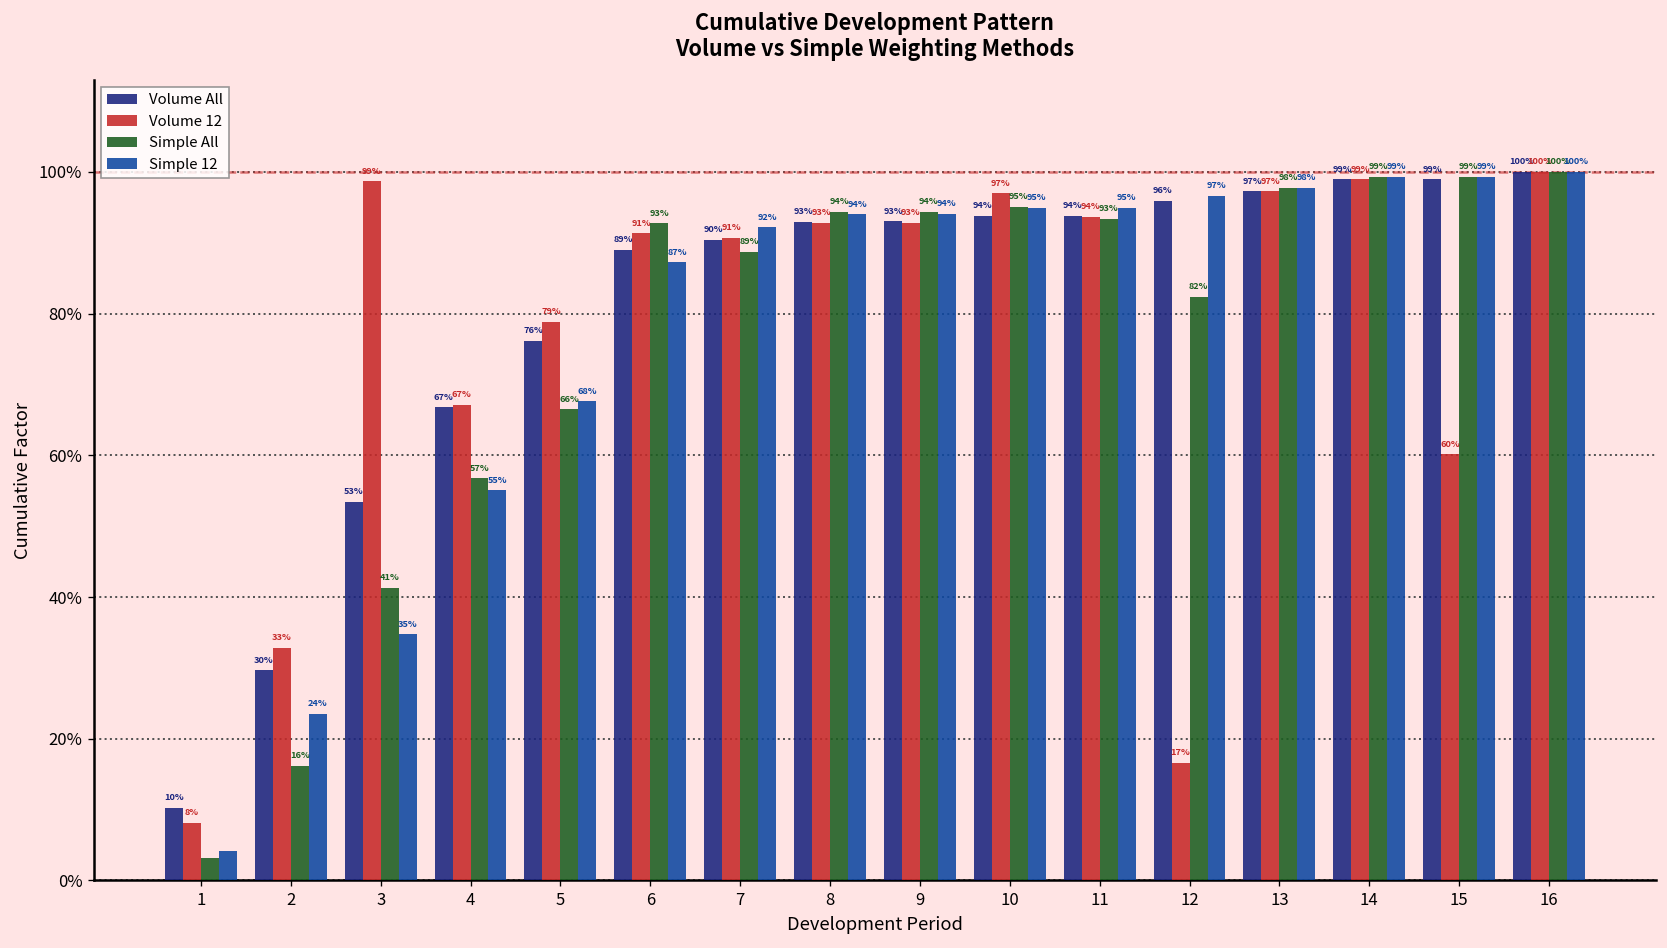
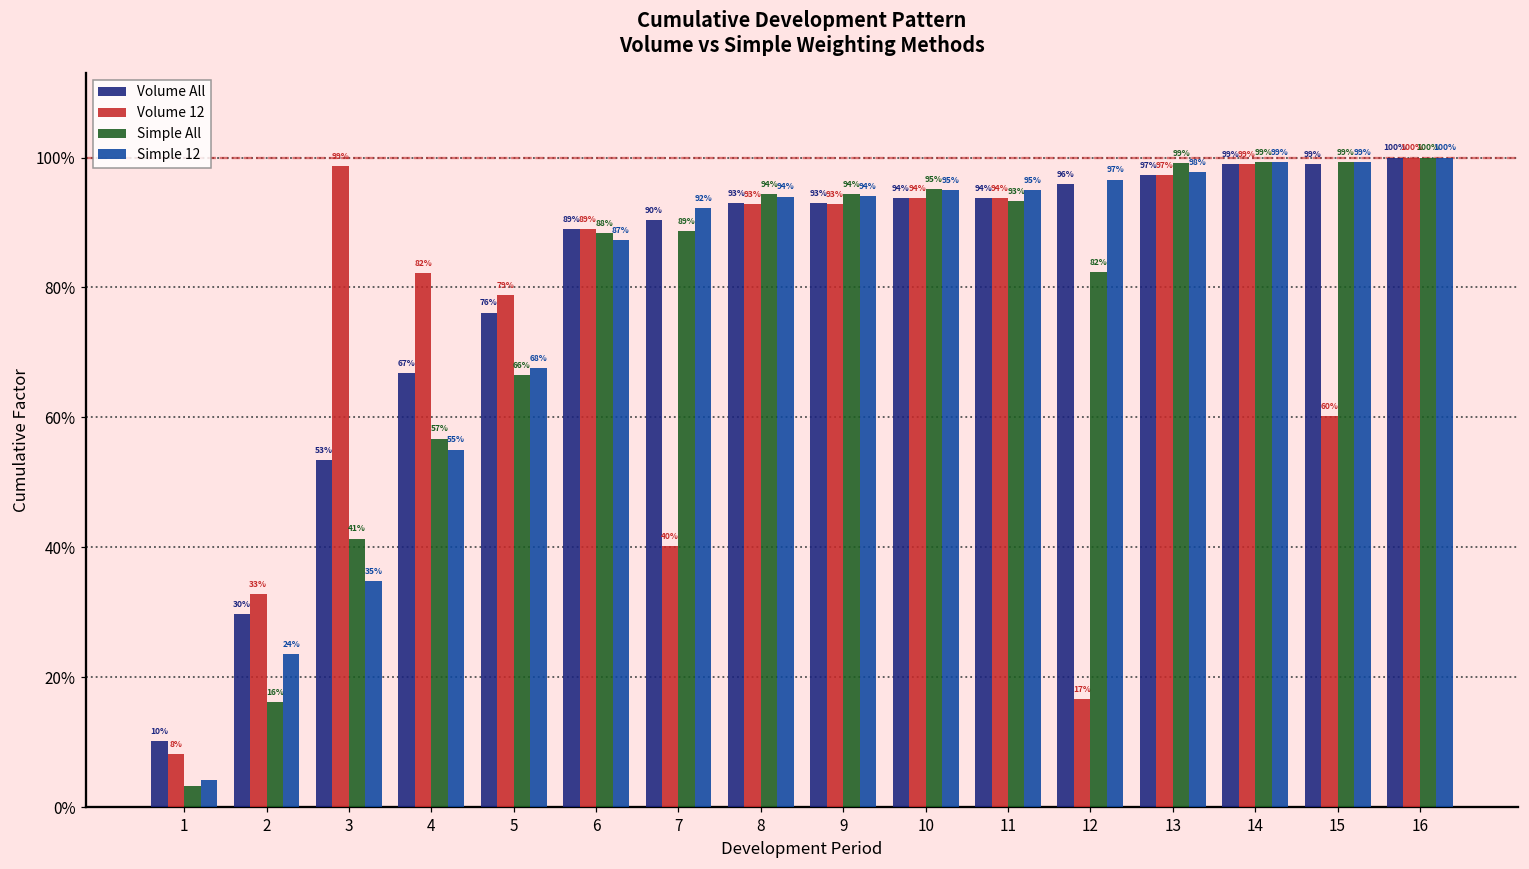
  {
    "Volume 12": {
      "1": "8%",
      "2": "33%",
      "3": "99%",
-     "4": "67%",
+     "4": "82%",
      "5": "79%",
-     "6": "91%",
-     "7": "91%",
+     "6": "89%",
+     "7": "40%",
      "8": "93%",
      "9": "93%",
-     "10": "97%",
+     "10": "94%",
      "11": "94%",
      "12": "17%",
      "13": "97%",
      "14": "99%",
      "15": "60%"
    },
    "Simple All": {
      "2": "16%",
      "3": "41%",
      "4": "57%",
      "5": "66%",
-     "6": "93%",
+     "6": "88%",
      "7": "89%",
      "8": "94%",
      "9": "94%",
      "10": "95%",
      "11": "93%",
      "12": "82%",
-     "13": "98%",
+     "13": "99%",
      "14": "99%",
      "15": "99%"
    }
  }
